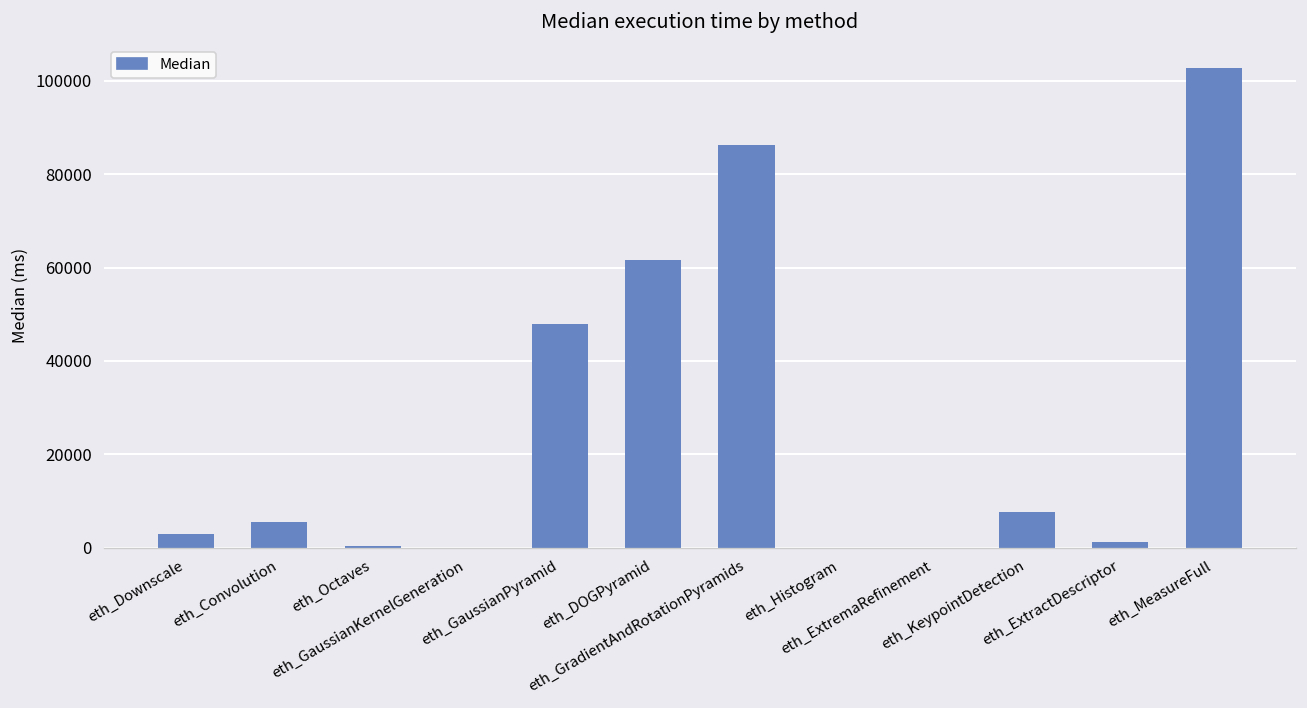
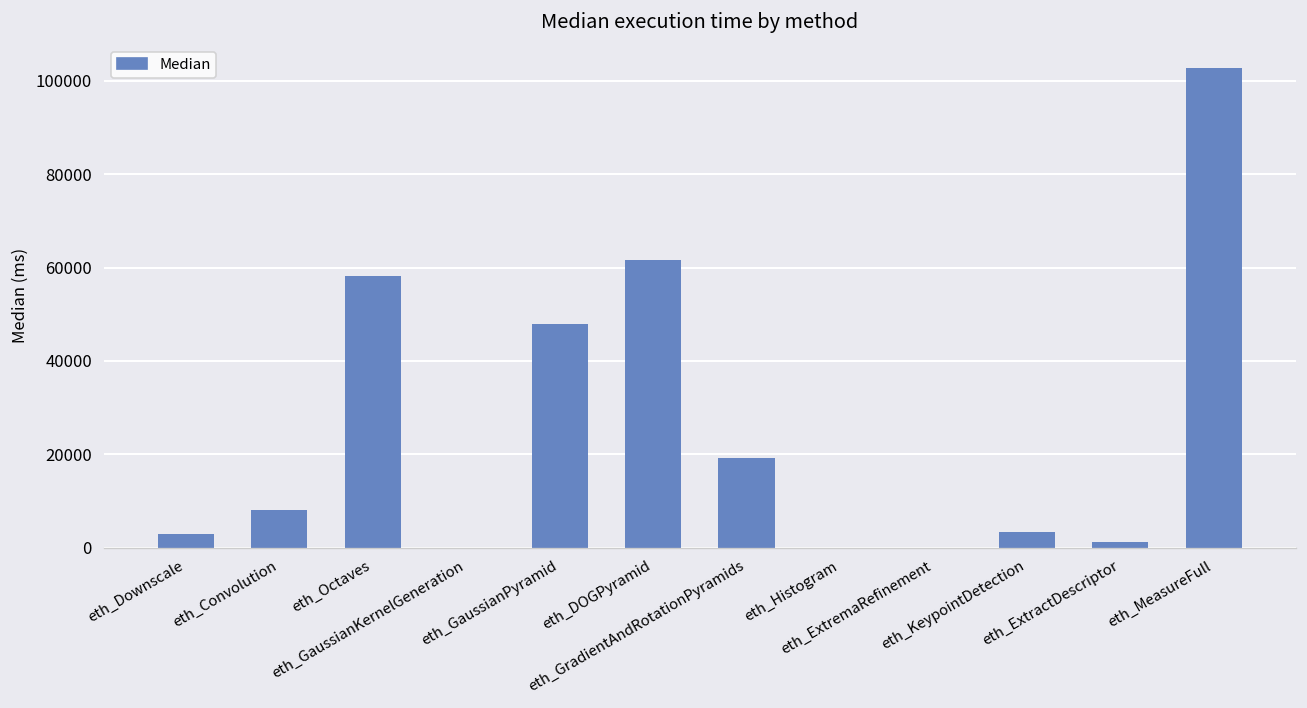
  {
    "eth_Downscale": 3000,
-   "eth_Convolution": 5000,
-   "eth_Octaves": 0,
+   "eth_Convolution": 8000,
+   "eth_Octaves": 58000,
    "eth_GaussianKernelGeneration": 0,
    "eth_GaussianPyramid": 48000,
    "eth_DOGPyramid": 62000,
-   "eth_GradientAndRotationPyramids": 86000,
+   "eth_GradientAndRotationPyramids": 19000,
    "eth_ExtremaRefinement": 0,
-   "eth_KeypointDetection": 8000,
+   "eth_KeypointDetection": 3000,
    "eth_ExtractDescriptor": 1000,
    "eth_MeasureFull": 103000
  }
